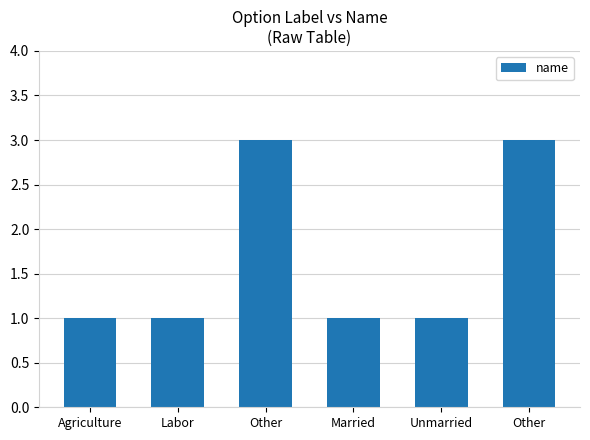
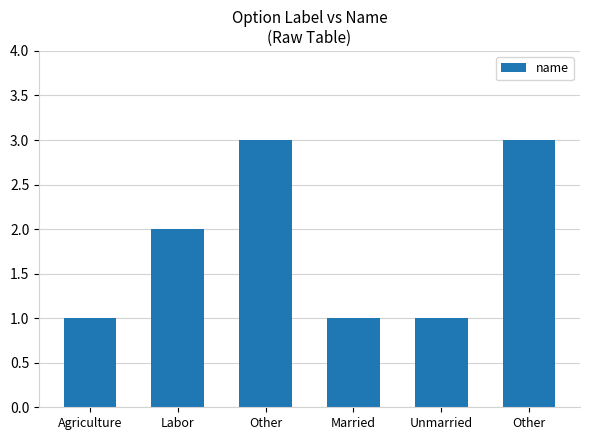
  {
    "Agriculture": 1,
-   "Labor": 1,
+   "Labor": 2,
    "Married": 1,
    "Unmarried": 1
  }
